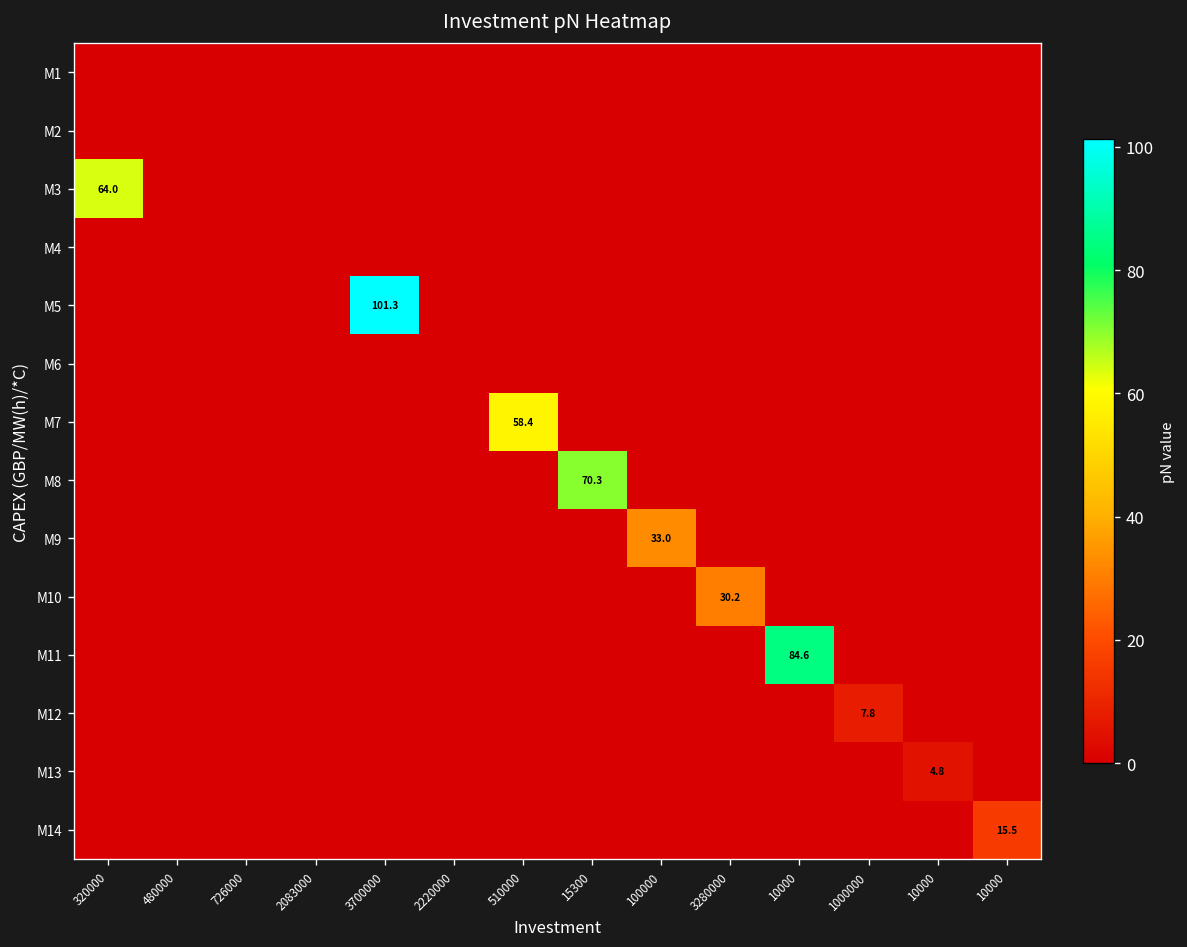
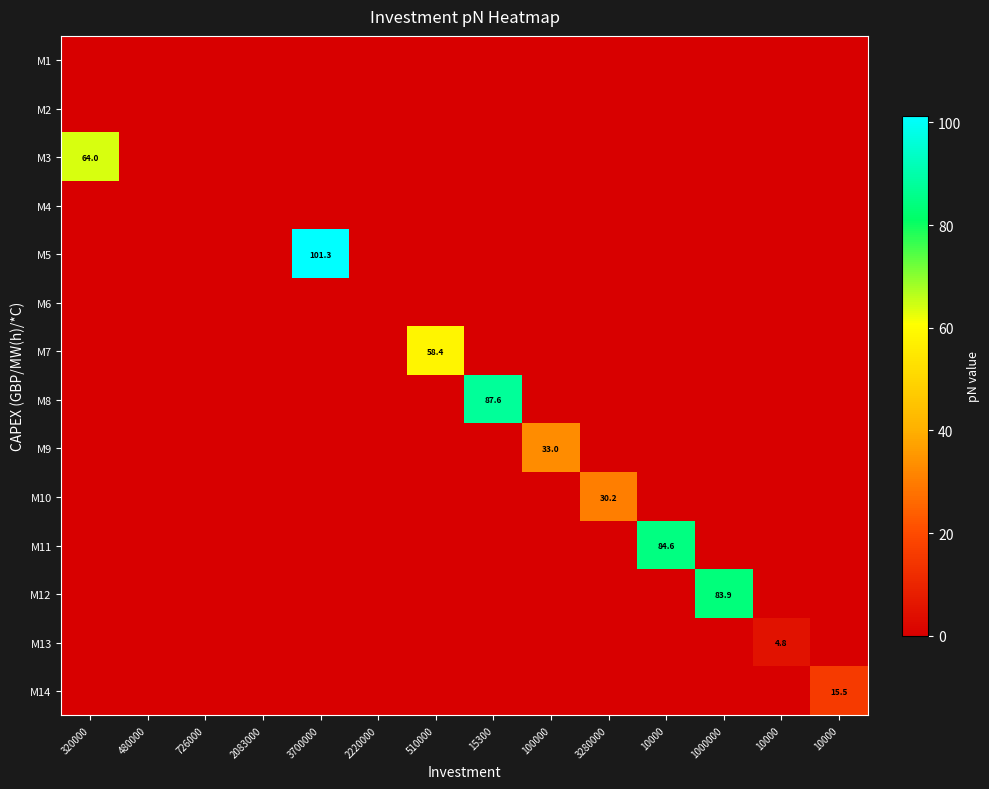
  {
    "M3": {
      "320000": 64.0
    },
    "M5": {
      "3700000": 101.3
    },
    "M7": {
      "510000": 58.4
    },
    "M8": {
-     "15300": 70.3
+     "15300": 87.6
    },
    "M9": {
      "100000": 33.0
    },
    "M10": {
      "3280000": 30.2
    },
    "M12": {
-     "1000000": 7.8
+     "1000000": 83.9
    }
  }
